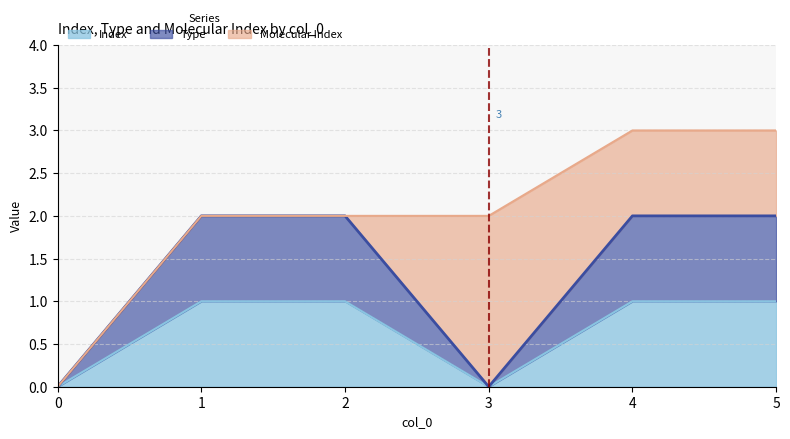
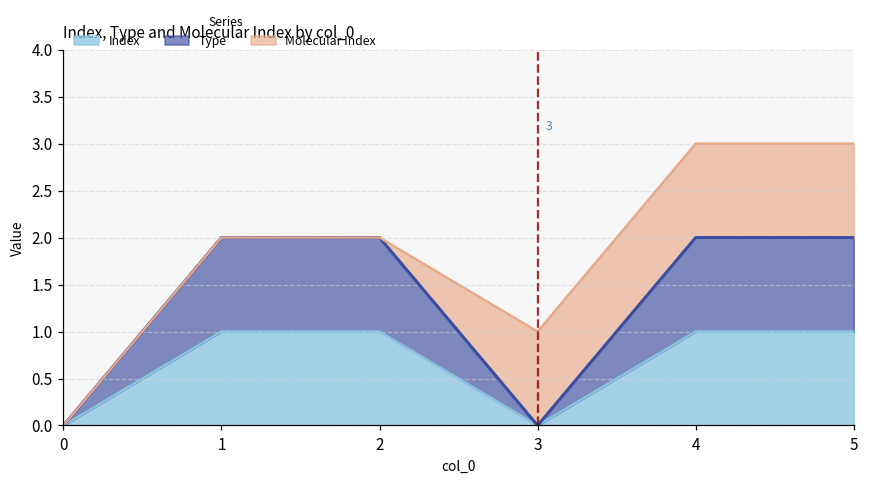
  {
    "Index": {
      "1": 1,
      "2": 1,
      "4": 1,
      "5": 1
    },
    "Type": {
      "4": 2,
      "5": 2
    },
    "Molecular Index": {
-     "3": 2,
+     "3": 1,
      "4": 3,
      "5": 3
    }
  }
